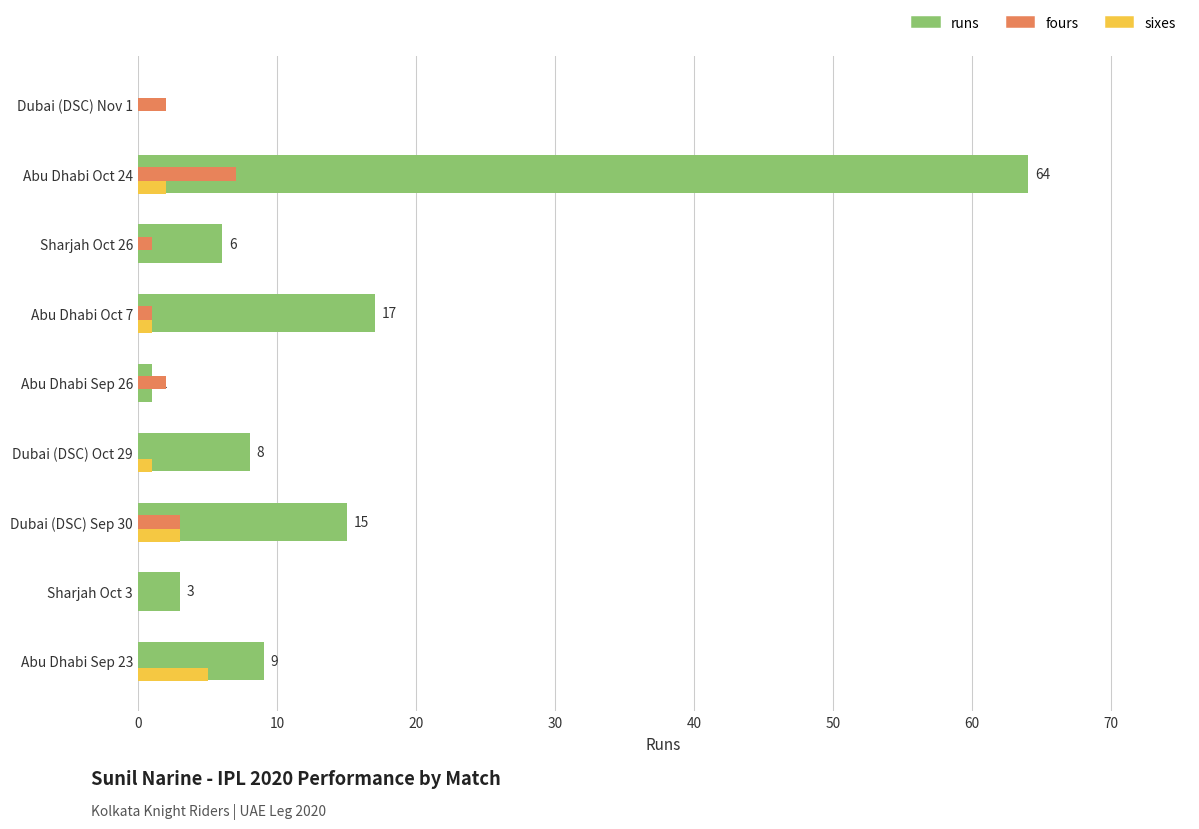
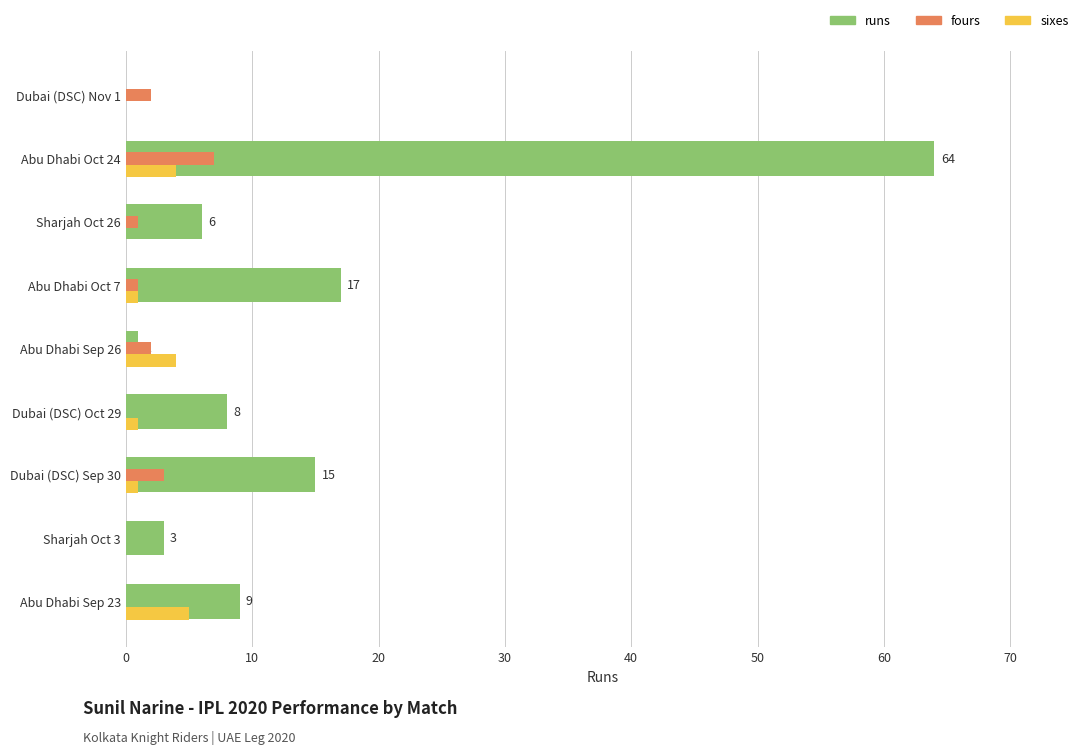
  {
    "runs": {
      "Abu Dhabi Oct 24": 64,
      "Sharjah Oct 26": 6,
      "Abu Dhabi Oct 7": 17,
      "Dubai (DSC) Oct 29": 8,
      "Dubai (DSC) Sep 30": 15,
      "Sharjah Oct 3": 3,
      "Abu Dhabi Sep 23": 9
    },
    "fours": {
      "Dubai (DSC) Nov 1": 2,
      "Dubai (DSC) Oct 29": 0,
      "Sharjah Oct 3": 0,
      "Abu Dhabi Sep 23": 0
    },
    "sixes": {
      "Dubai (DSC) Nov 1": 0,
-     "Abu Dhabi Oct 24": 2,
+     "Abu Dhabi Oct 24": 4,
      "Sharjah Oct 26": 0,
-     "Abu Dhabi Sep 26": 0,
-     "Dubai (DSC) Sep 30": 3,
+     "Abu Dhabi Sep 26": 4,
+     "Dubai (DSC) Sep 30": 1,
      "Sharjah Oct 3": 0
    }
  }
